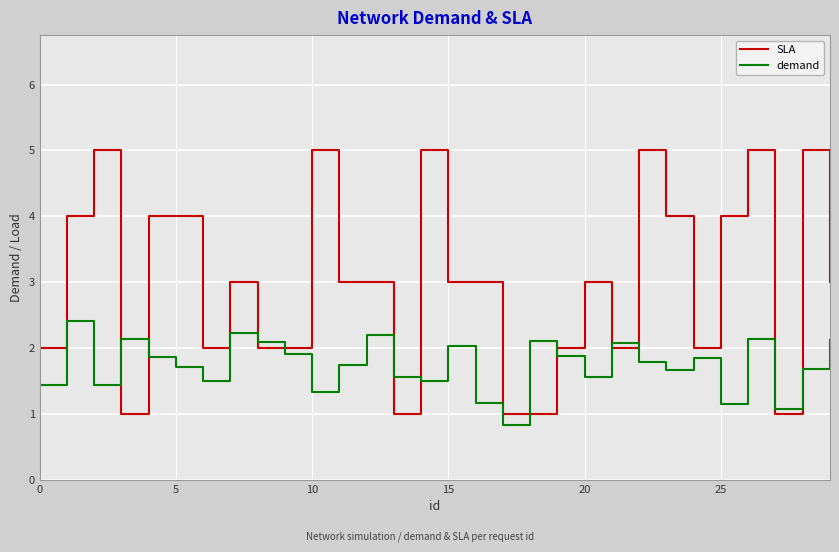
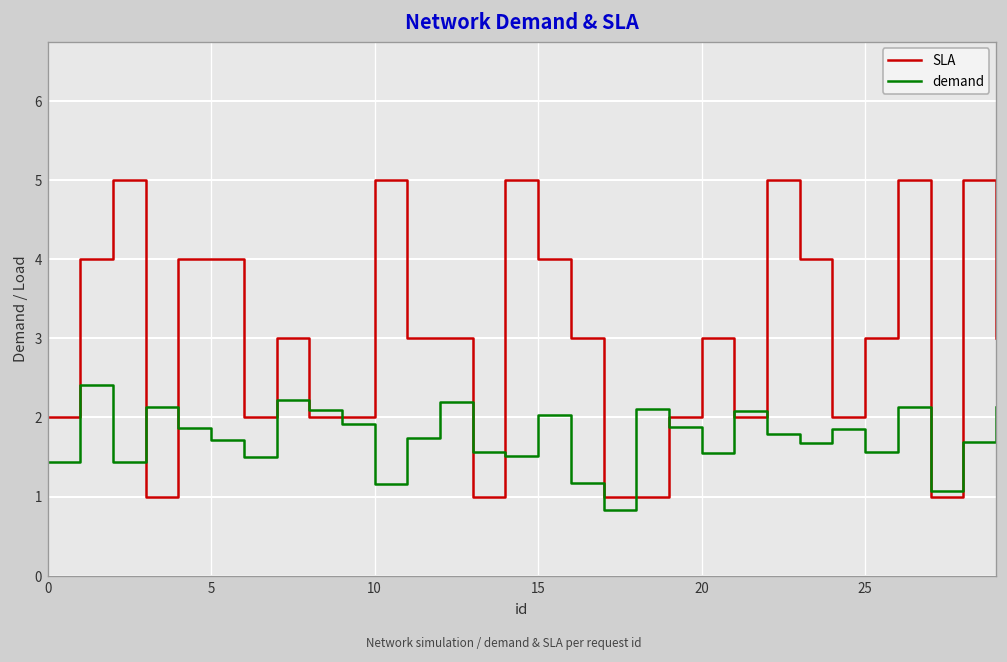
  {
    "SLA": {
      "0": 2,
      "5": 4,
      "10": 5,
-     "15": 3,
+     "15": 4,
      "20": 3,
-     "25": 4
+     "25": 3
    },
    "demand": {
      "0": 1.4,
      "5": 1.7,
-     "10": 1.3,
+     "10": 1.2,
      "15": 2.0,
      "20": 1.6,
-     "25": 1.1
+     "25": 1.6
    }
  }
